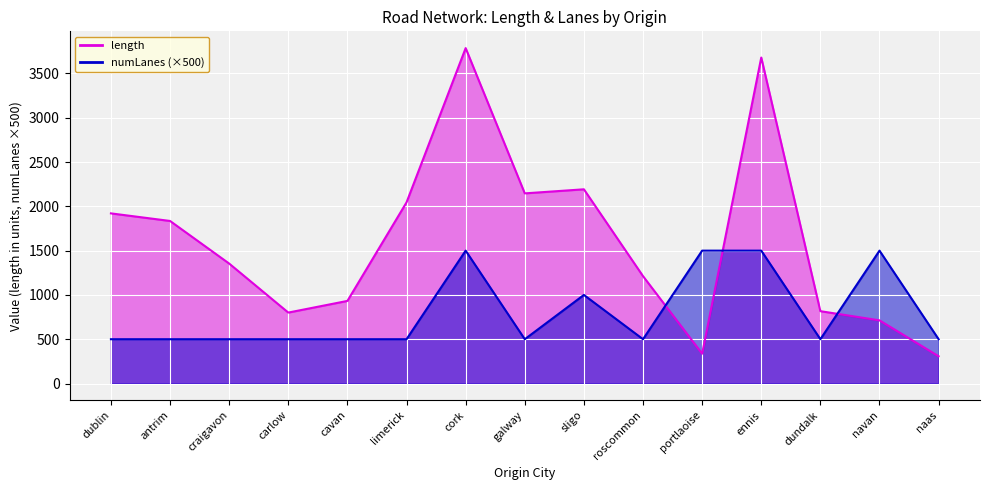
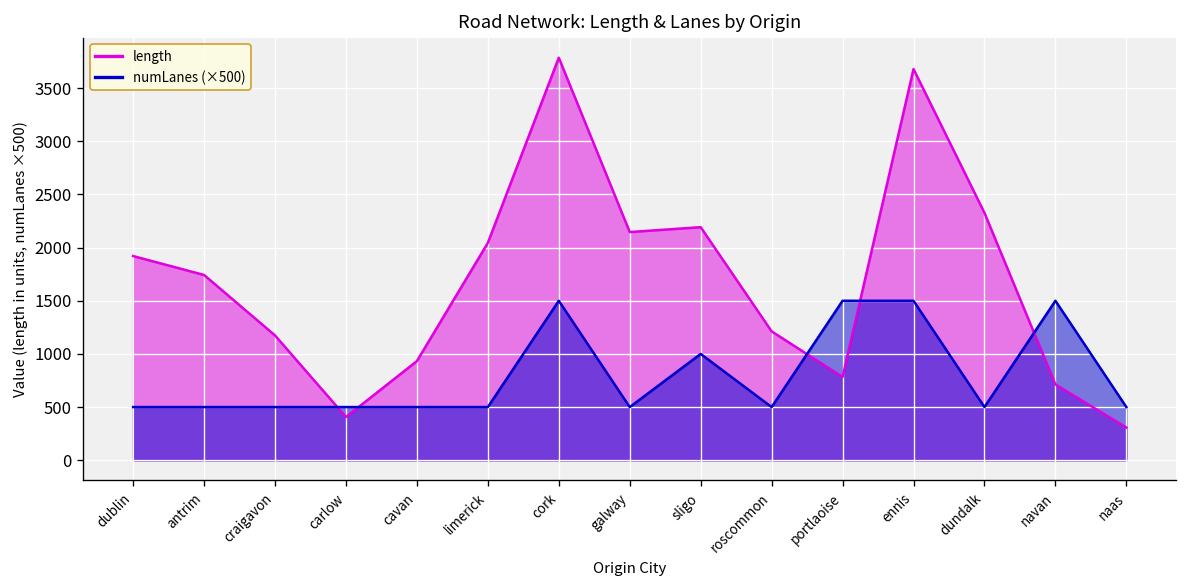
  {
    "length": {
      "dublin": 1900,
-     "antrim": 1800,
-     "craigavon": 1400,
-     "carlow": 800,
+     "antrim": 1700,
+     "craigavon": 1200,
+     "carlow": 400,
      "cavan": 900,
      "limerick": 2000,
      "cork": 3800,
      "galway": 2100,
      "sligo": 2200,
      "roscommon": 1200,
-     "portlaoise": 300,
+     "portlaoise": 800,
      "ennis": 3700,
-     "dundalk": 800,
+     "dundalk": 2300,
      "navan": 700,
      "naas": 300
    },
    "numLanes (×500)": {
      "dublin": 500,
      "antrim": 500,
      "craigavon": 500,
      "carlow": 500,
      "cavan": 500,
      "limerick": 500,
      "cork": 1500,
      "galway": 500,
      "sligo": 1000,
      "roscommon": 500,
      "portlaoise": 1500,
      "ennis": 1500,
      "dundalk": 500,
      "navan": 1500,
      "naas": 500
    }
  }
